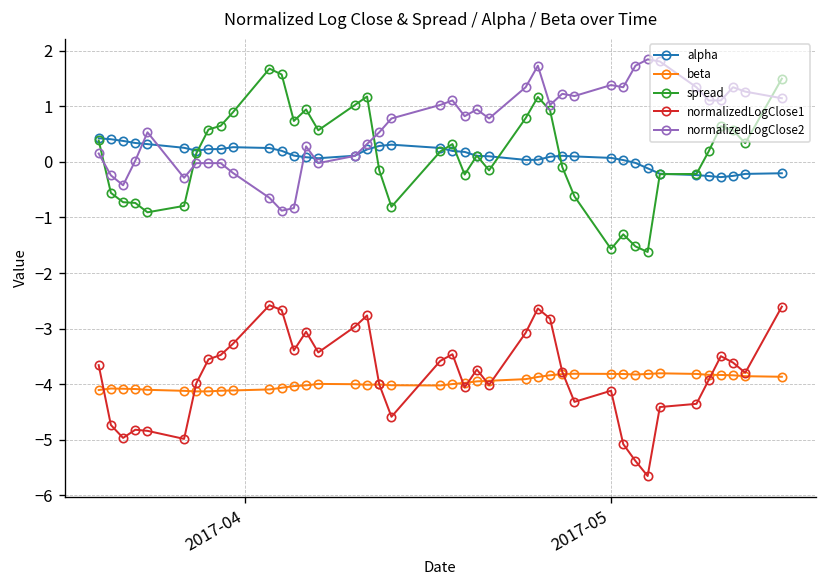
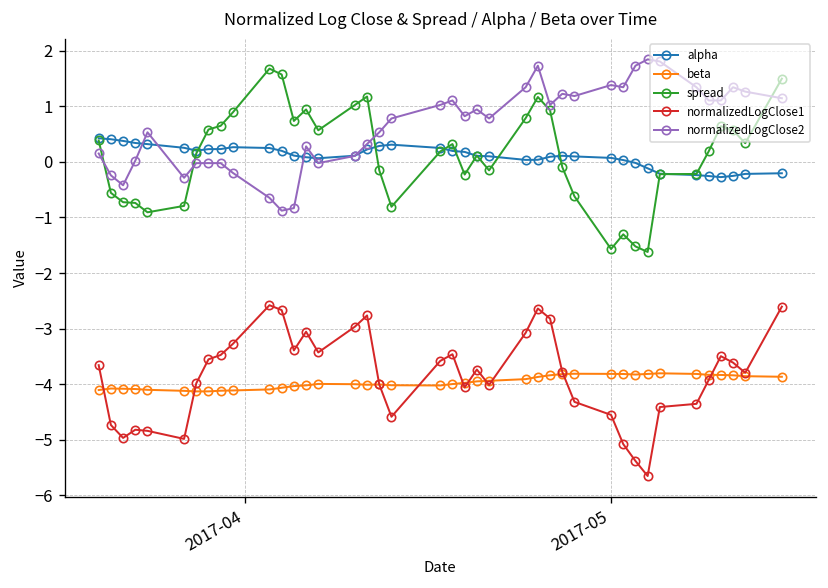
  {
    "alpha": {
      "2017-05": 0.1
    },
    "beta": {
      "2017-05": -3.8
    },
    "spread": {
      "2017-05": -1.6
    },
    "normalizedLogClose1": {
-     "2017-05": -4.1
+     "2017-05": -4.6
    },
    "normalizedLogClose2": {
      "2017-05": 1.4
    }
  }
